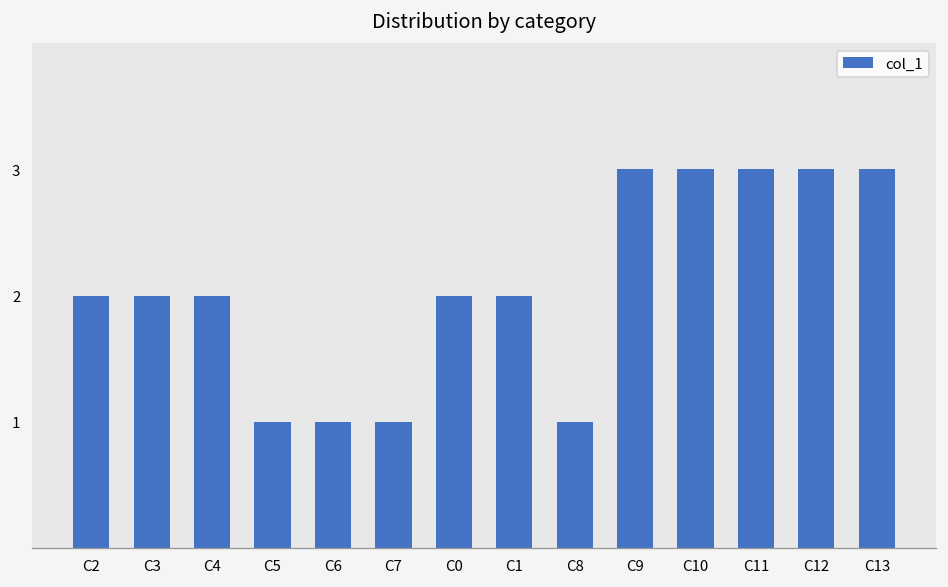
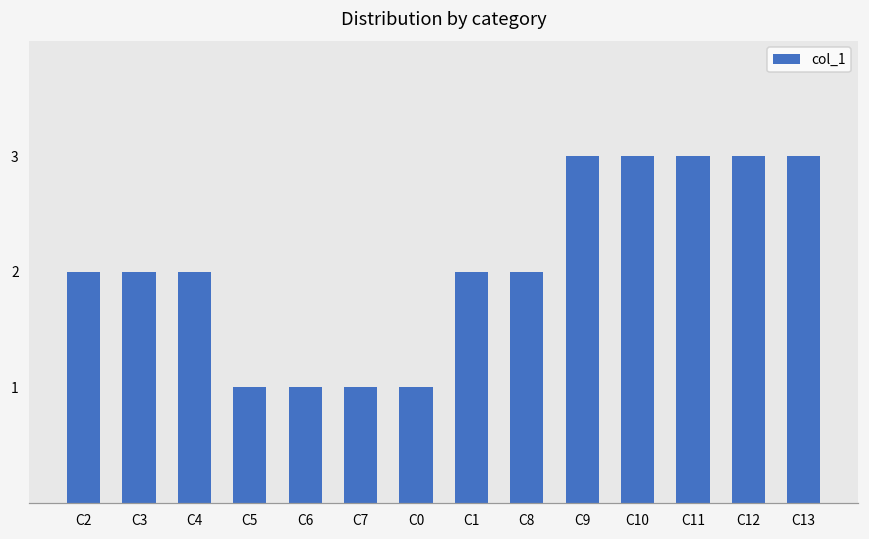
  {
    "C2": 2,
    "C3": 2,
    "C4": 2,
    "C5": 1,
    "C6": 1,
    "C7": 1,
-   "C0": 2,
+   "C0": 1,
    "C1": 2,
-   "C8": 1,
+   "C8": 2,
    "C9": 3,
    "C10": 3,
    "C11": 3,
    "C12": 3,
    "C13": 3
  }
